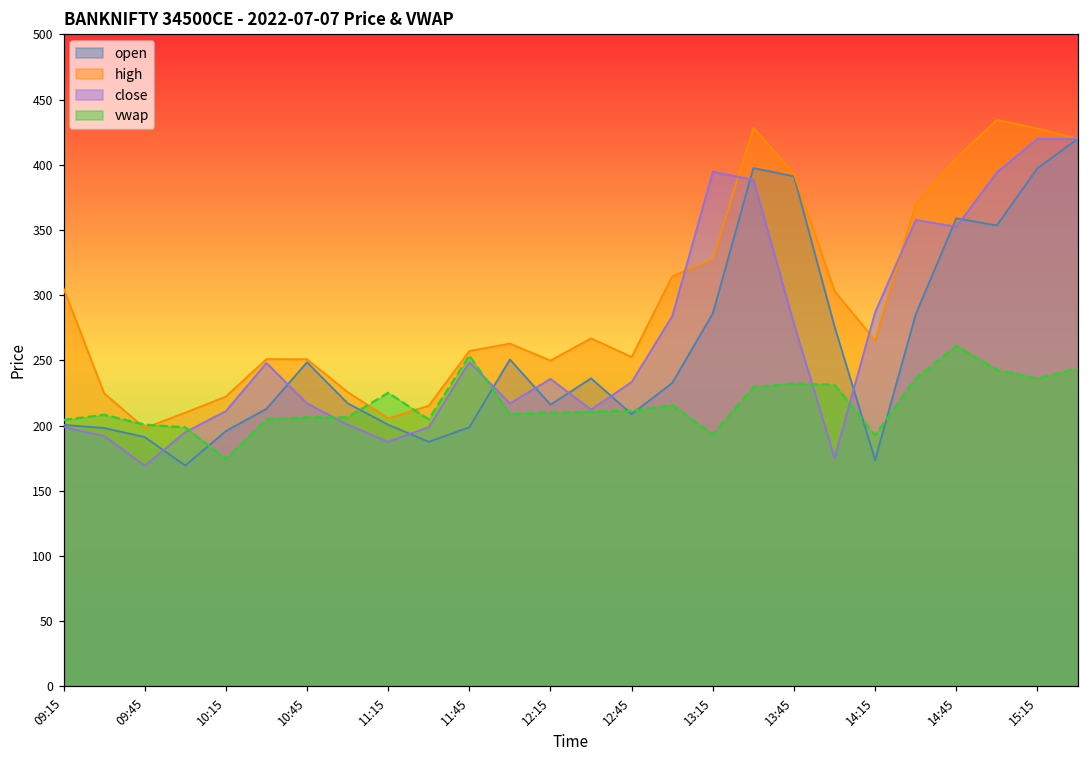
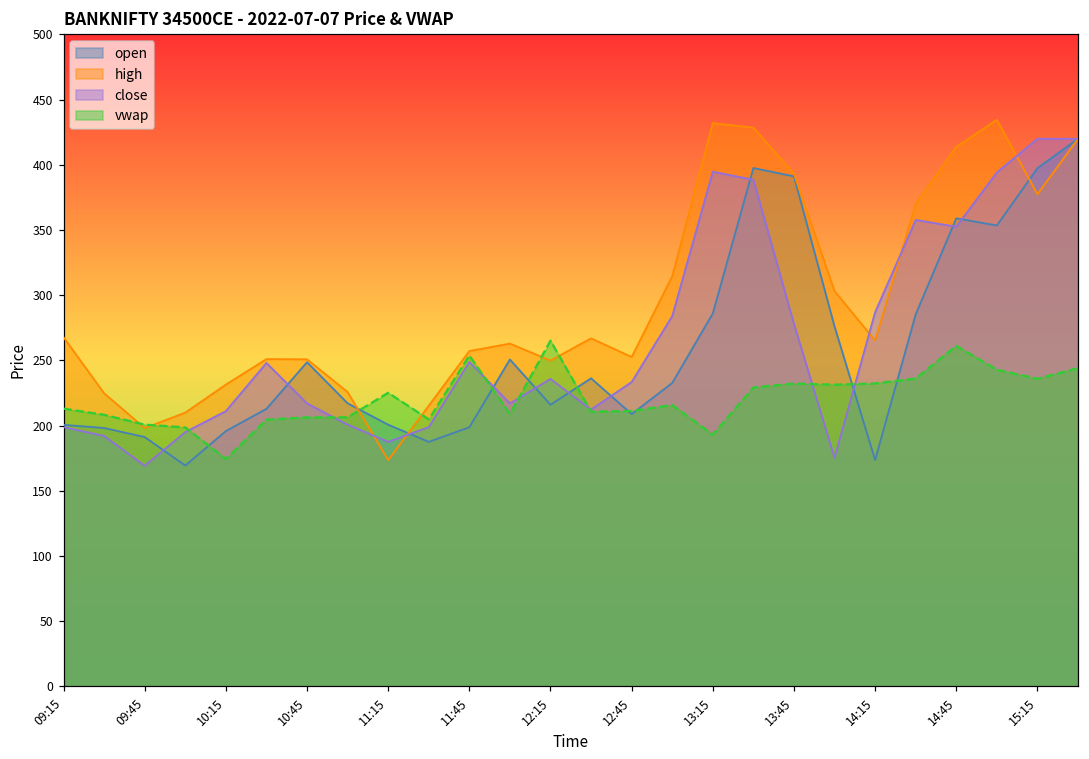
  {
    "high": {
-     "09:15": 305,
+     "09:15": 268,
      "09:45": 198,
-     "10:15": 222,
+     "10:15": 231,
      "10:45": 251,
-     "11:15": 206,
+     "11:15": 174,
      "11:45": 257,
      "12:15": 250,
      "12:45": 253,
-     "13:15": 328,
+     "13:15": 432,
      "14:15": 265,
-     "14:45": 405,
-     "15:15": 428
+     "14:45": 414,
+     "15:15": 377
    },
    "vwap": {
-     "09:15": 204,
+     "09:15": 213,
      "09:45": 201,
      "10:15": 174,
      "10:45": 206,
      "11:15": 225,
      "11:45": 254,
-     "12:15": 210,
+     "12:15": 265,
      "12:45": 211,
      "13:15": 193,
      "13:45": 232,
-     "14:15": 193,
+     "14:15": 232,
      "14:45": 261,
      "15:15": 236
    }
  }
